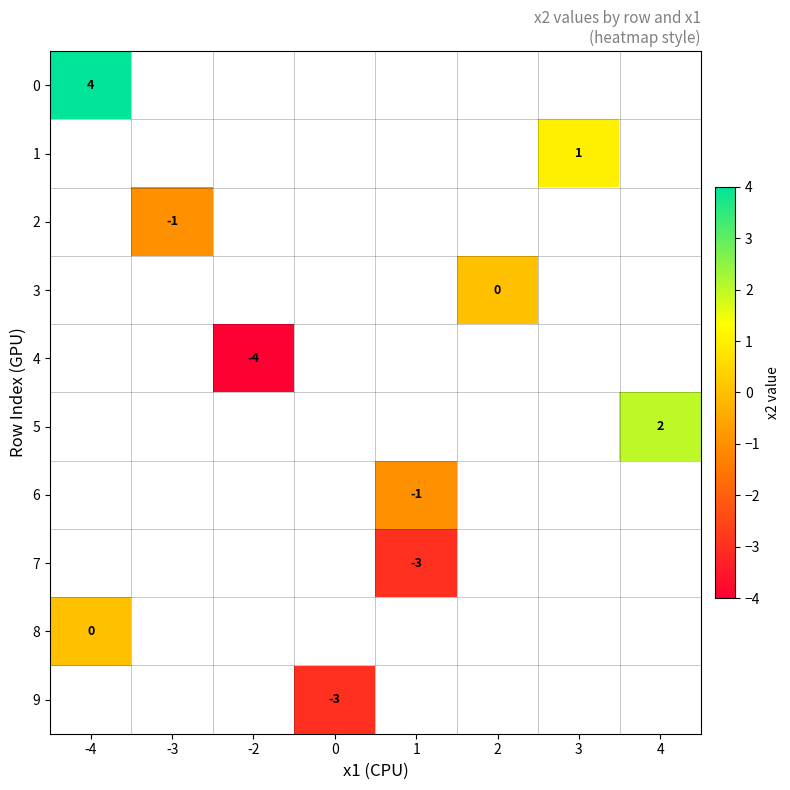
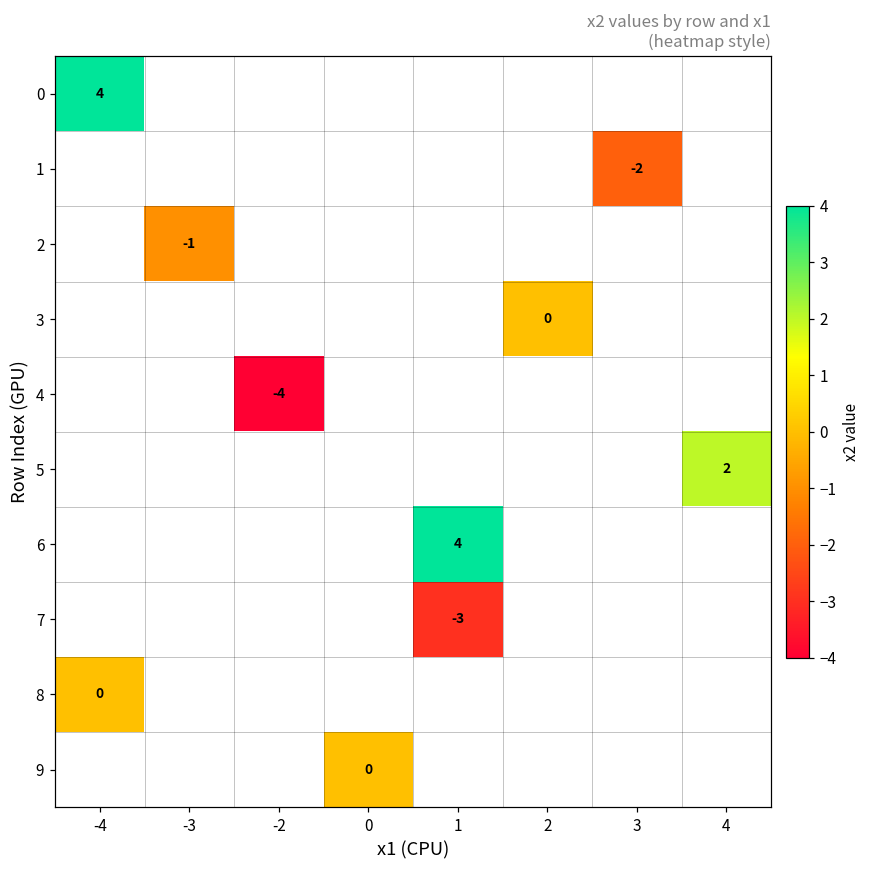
  {
    "0": {
      "-4": 4
    },
    "1": {
-     "3": 1
+     "3": -2
    },
    "2": {
      "-3": -1
    },
    "3": {
      "2": 0
    },
    "4": {
      "-2": -4
    },
    "5": {
      "4": 2
    },
    "6": {
-     "1": -1
+     "1": 4
    },
    "7": {
      "1": -3
    },
    "8": {
      "-4": 0
    },
    "9": {
-     "0": -3
+     "0": 0
    }
  }
